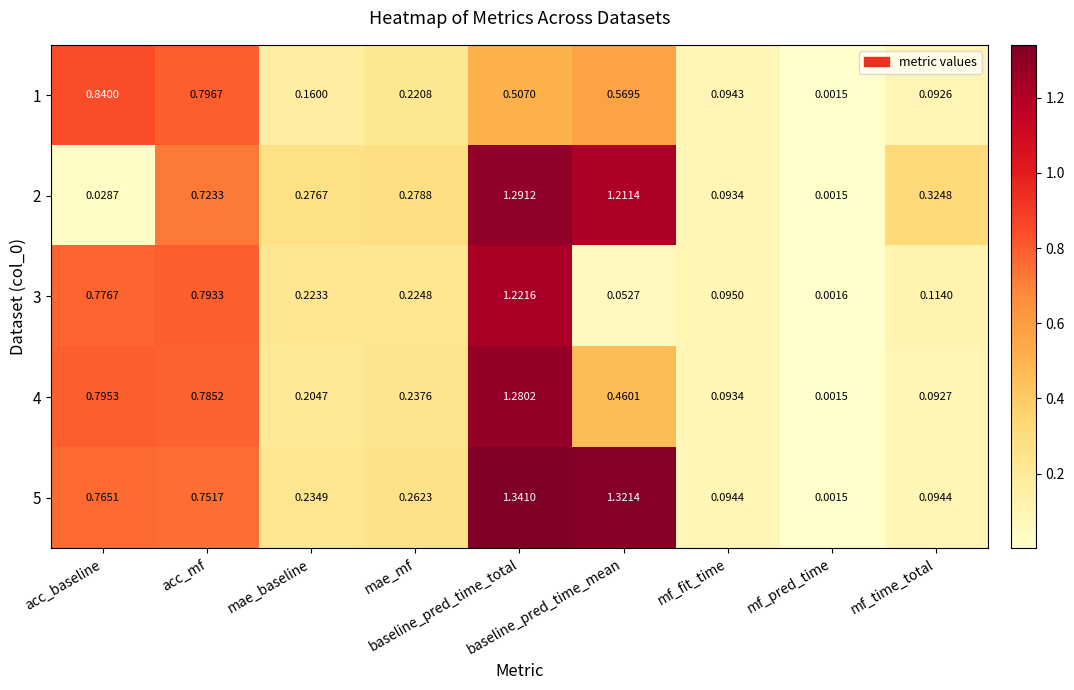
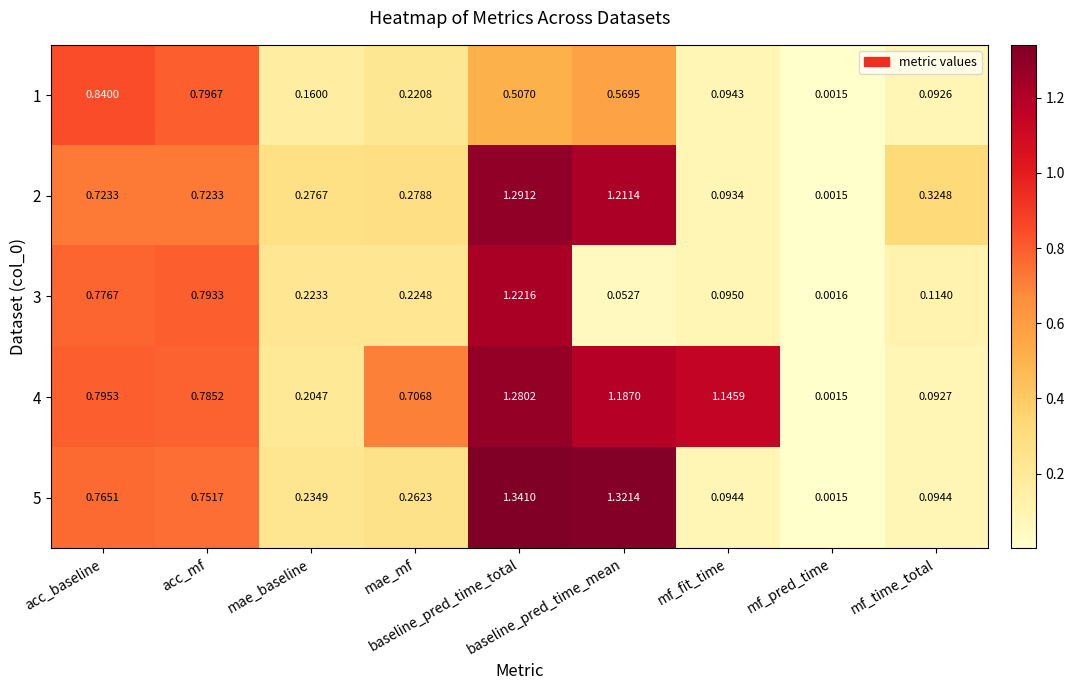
  {
    "1": {
      "acc_baseline": 0.8400,
      "acc_mf": 0.7967,
      "mae_baseline": 0.1600,
      "mae_mf": 0.2208,
      "baseline_pred_time_total": 0.5070,
      "baseline_pred_time_mean": 0.5695,
      "mf_fit_time": 0.0943,
      "mf_pred_time": 0.0015,
      "mf_time_total": 0.0926
    },
    "2": {
-     "acc_baseline": 0.0287,
+     "acc_baseline": 0.7233,
      "acc_mf": 0.7233,
      "mae_baseline": 0.2767,
      "mae_mf": 0.2788,
      "baseline_pred_time_total": 1.2912,
      "baseline_pred_time_mean": 1.2114,
      "mf_fit_time": 0.0934,
      "mf_pred_time": 0.0015,
      "mf_time_total": 0.3248
    },
    "3": {
      "acc_baseline": 0.7767,
      "acc_mf": 0.7933,
      "mae_baseline": 0.2233,
      "mae_mf": 0.2248,
      "baseline_pred_time_total": 1.2216,
      "baseline_pred_time_mean": 0.0527,
      "mf_fit_time": 0.0950,
      "mf_pred_time": 0.0016,
      "mf_time_total": 0.1140
    },
    "4": {
      "acc_baseline": 0.7953,
      "acc_mf": 0.7852,
      "mae_baseline": 0.2047,
-     "mae_mf": 0.2376,
+     "mae_mf": 0.7068,
      "baseline_pred_time_total": 1.2802,
-     "baseline_pred_time_mean": 0.4601,
-     "mf_fit_time": 0.0934,
+     "baseline_pred_time_mean": 1.1870,
+     "mf_fit_time": 1.1459,
      "mf_pred_time": 0.0015,
      "mf_time_total": 0.0927
    },
    "5": {
      "acc_baseline": 0.7651,
      "acc_mf": 0.7517,
      "mae_baseline": 0.2349,
      "mae_mf": 0.2623,
      "baseline_pred_time_total": 1.3410,
      "baseline_pred_time_mean": 1.3214,
      "mf_fit_time": 0.0944,
      "mf_pred_time": 0.0015,
      "mf_time_total": 0.0944
    }
  }
